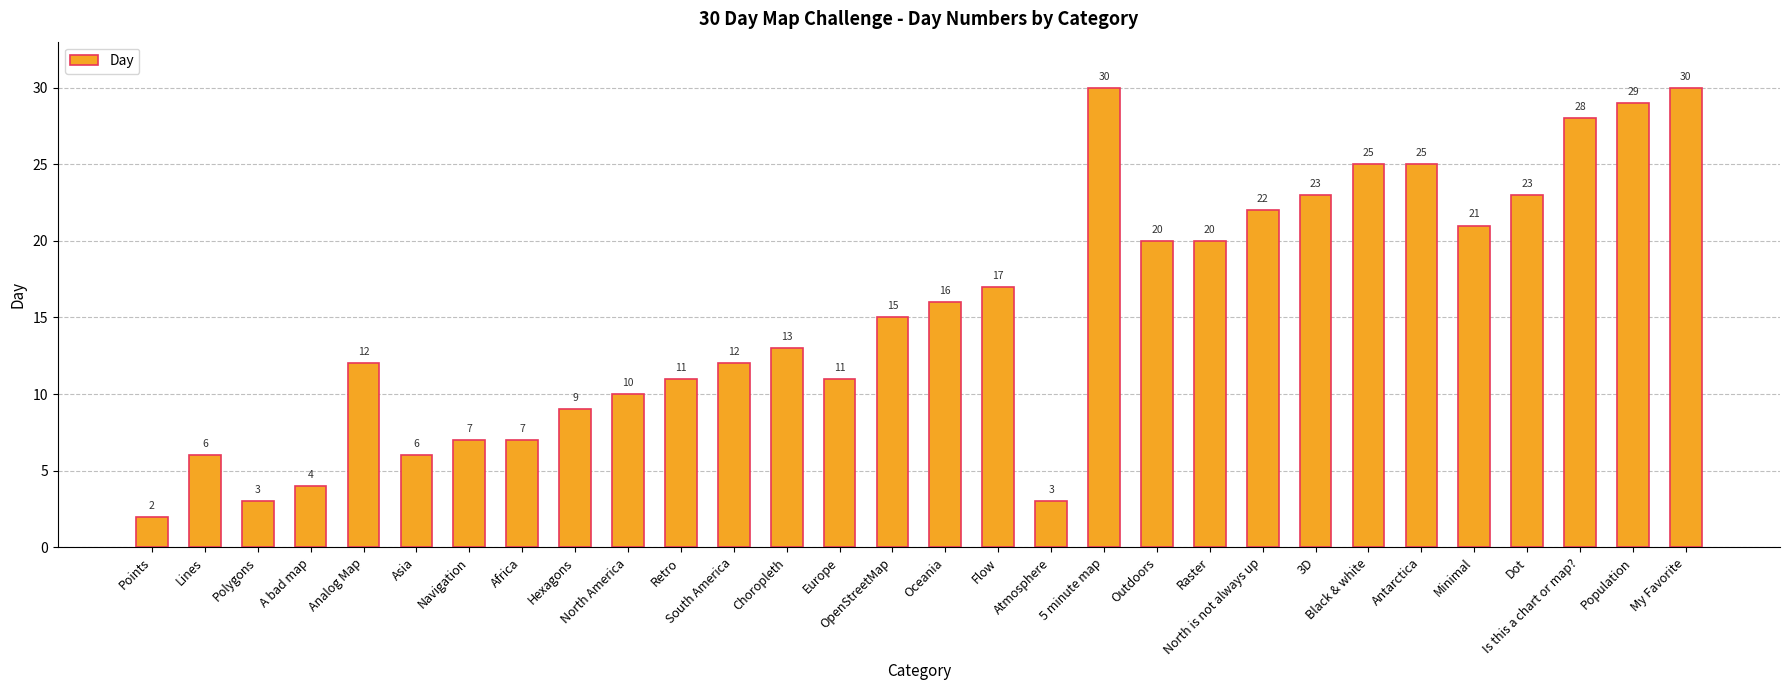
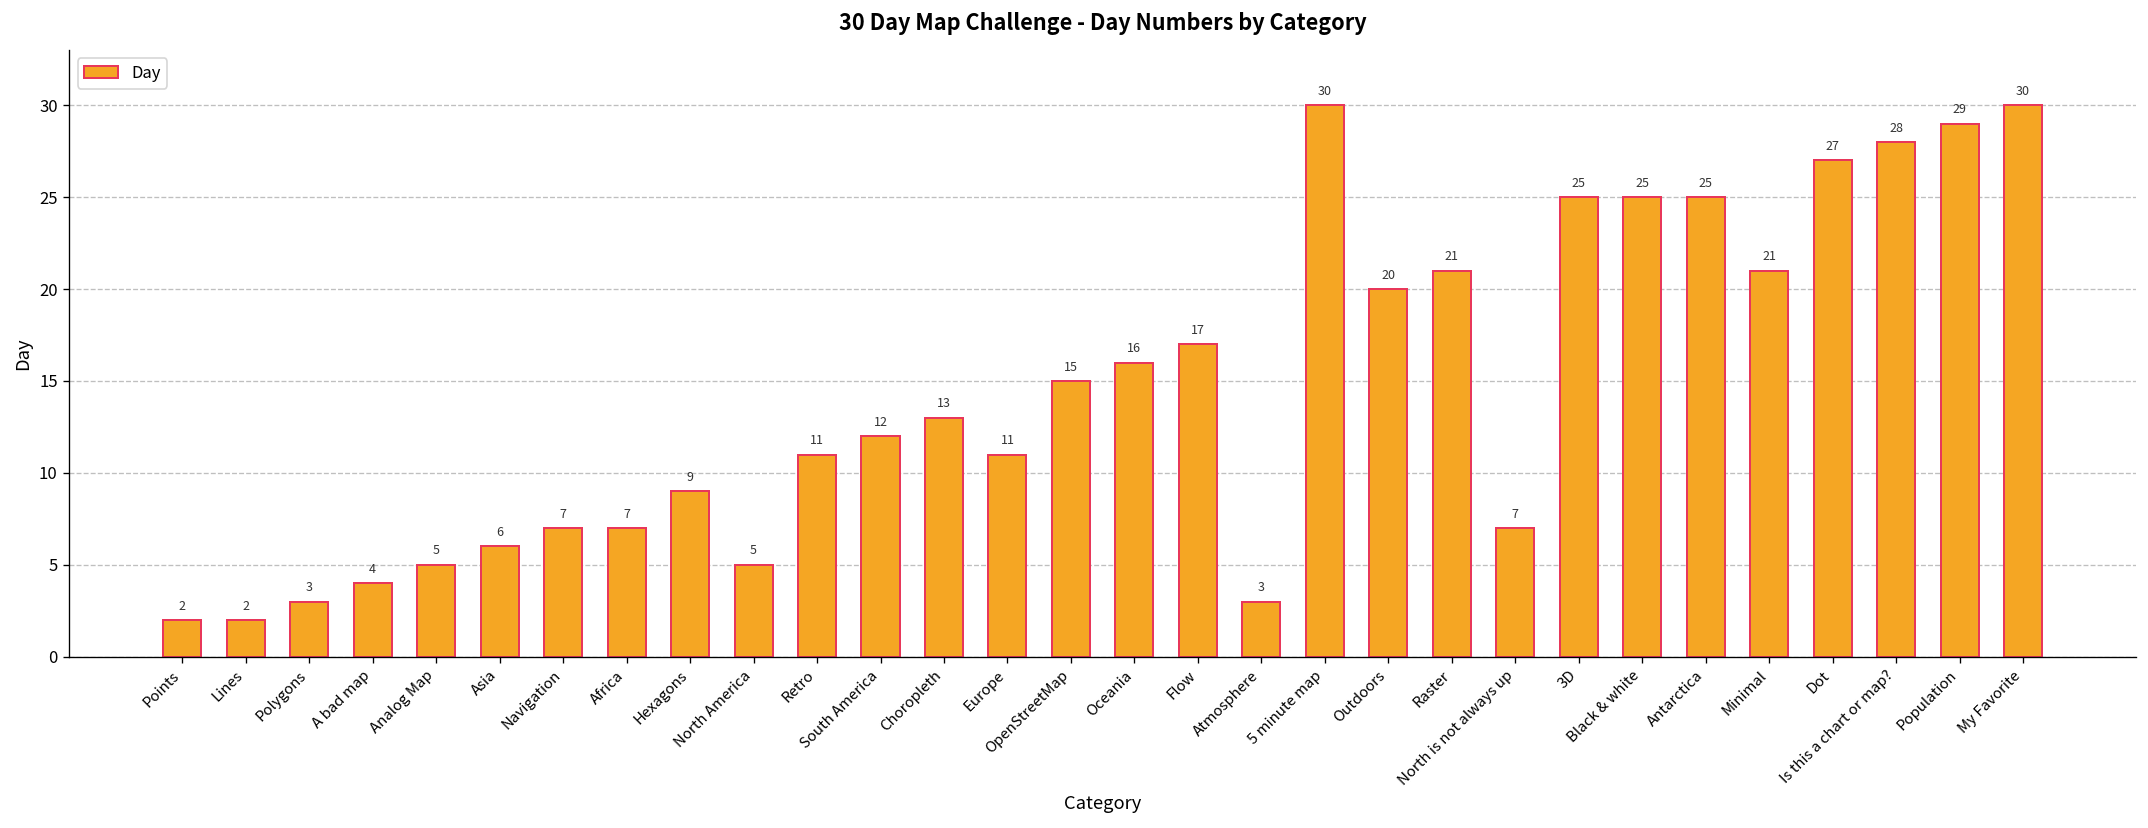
  {
    "Points": 2,
-   "Lines": 6,
+   "Lines": 2,
    "Polygons": 3,
    "A bad map": 4,
-   "Analog Map": 12,
+   "Analog Map": 5,
    "Asia": 6,
    "Navigation": 7,
    "Africa": 7,
    "Hexagons": 9,
-   "North America": 10,
+   "North America": 5,
    "Retro": 11,
    "South America": 12,
    "Choropleth": 13,
    "Europe": 11,
    "OpenStreetMap": 15,
    "Oceania": 16,
    "Flow": 17,
    "Atmosphere": 3,
    "5 minute map": 30,
    "Outdoors": 20,
-   "Raster": 20,
-   "North is not always up": 22,
-   "3D": 23,
+   "Raster": 21,
+   "North is not always up": 7,
+   "3D": 25,
    "Black & white": 25,
    "Antarctica": 25,
    "Minimal": 21,
-   "Dot": 23,
+   "Dot": 27,
    "Is this a chart or map?": 28,
    "Population": 29,
    "My Favorite": 30
  }
